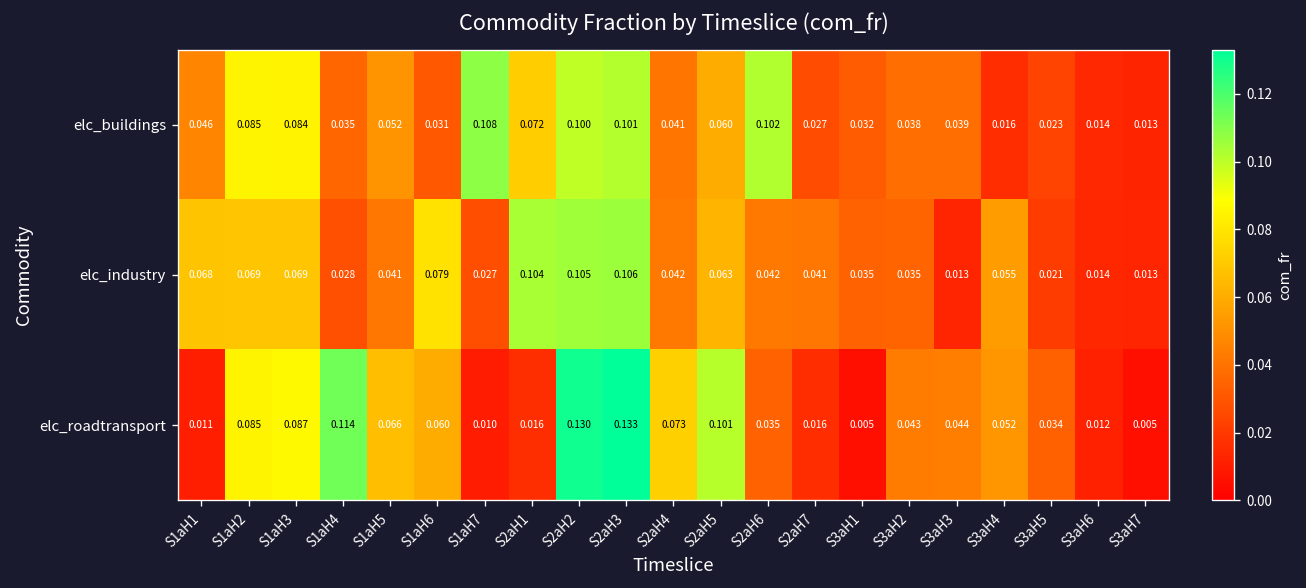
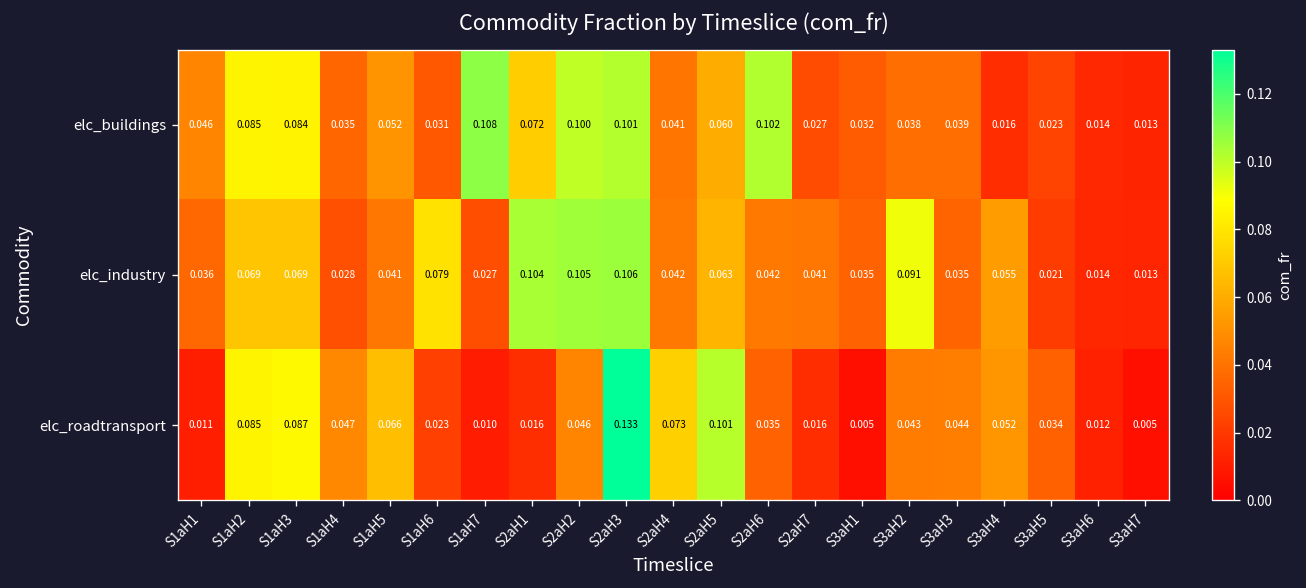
  {
    "elc_buildings": {
      "S1aH1": 0.046,
      "S1aH2": 0.085,
      "S1aH3": 0.084,
      "S1aH4": 0.035,
      "S1aH5": 0.052,
      "S1aH6": 0.031,
      "S1aH7": 0.108,
      "S2aH1": 0.072,
      "S2aH2": 0.100,
      "S2aH3": 0.101,
      "S2aH4": 0.041,
      "S2aH5": 0.060,
      "S2aH6": 0.102,
      "S2aH7": 0.027,
      "S3aH1": 0.032,
      "S3aH2": 0.038,
      "S3aH3": 0.039,
      "S3aH4": 0.016,
      "S3aH5": 0.023,
      "S3aH6": 0.014,
      "S3aH7": 0.013
    },
    "elc_industry": {
-     "S1aH1": 0.068,
+     "S1aH1": 0.036,
      "S1aH2": 0.069,
      "S1aH3": 0.069,
      "S1aH4": 0.028,
      "S1aH5": 0.041,
      "S1aH6": 0.079,
      "S1aH7": 0.027,
      "S2aH1": 0.104,
      "S2aH2": 0.105,
      "S2aH3": 0.106,
      "S2aH4": 0.042,
      "S2aH5": 0.063,
      "S2aH6": 0.042,
      "S2aH7": 0.041,
      "S3aH1": 0.035,
-     "S3aH2": 0.035,
-     "S3aH3": 0.013,
+     "S3aH2": 0.091,
+     "S3aH3": 0.035,
      "S3aH4": 0.055,
      "S3aH5": 0.021,
      "S3aH6": 0.014,
      "S3aH7": 0.013
    },
    "elc_roadtransport": {
      "S1aH1": 0.011,
      "S1aH2": 0.085,
      "S1aH3": 0.087,
-     "S1aH4": 0.114,
+     "S1aH4": 0.047,
      "S1aH5": 0.066,
-     "S1aH6": 0.060,
+     "S1aH6": 0.023,
      "S1aH7": 0.010,
      "S2aH1": 0.016,
-     "S2aH2": 0.130,
+     "S2aH2": 0.046,
      "S2aH3": 0.133,
      "S2aH4": 0.073,
      "S2aH5": 0.101,
      "S2aH6": 0.035,
      "S2aH7": 0.016,
      "S3aH1": 0.005,
      "S3aH2": 0.043,
      "S3aH3": 0.044,
      "S3aH4": 0.052,
      "S3aH5": 0.034,
      "S3aH6": 0.012,
      "S3aH7": 0.005
    }
  }
